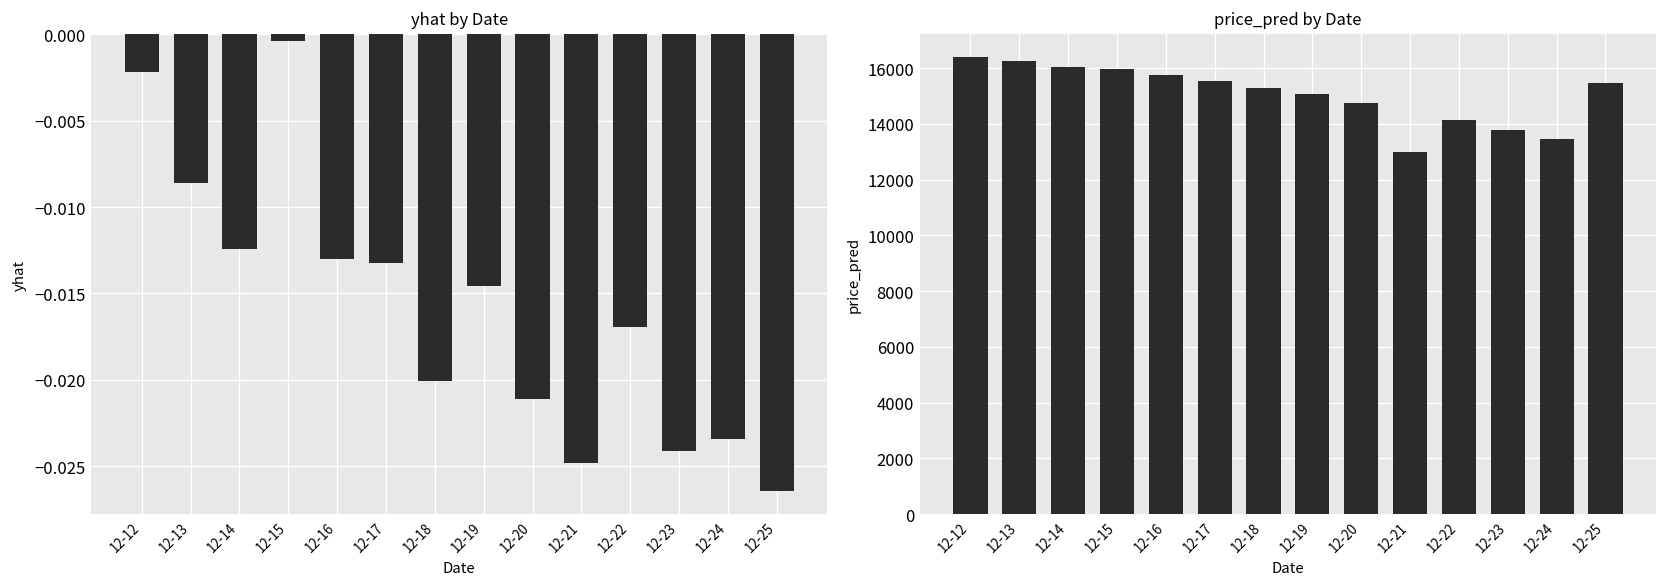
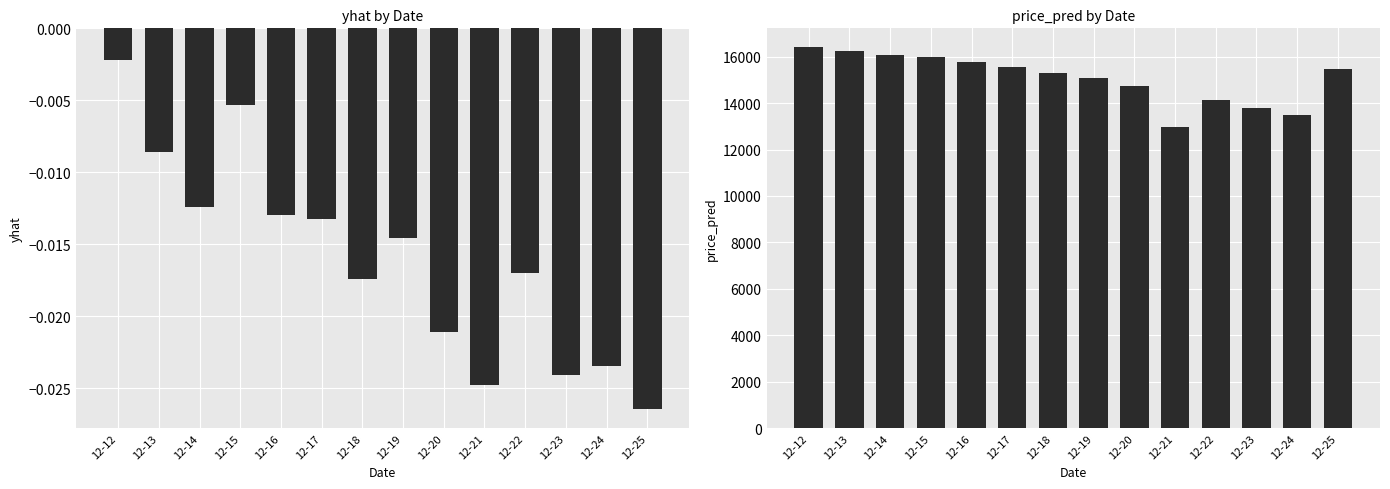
  {
    "yhat by Date": {
      "12-12": -0.0022,
      "12-13": -0.0086,
      "12-14": -0.0124,
-     "12-15": -0.0004,
+     "12-15": -0.0053,
      "12-16": -0.0130,
      "12-17": -0.0133,
-     "12-18": -0.0200,
+     "12-18": -0.0174,
      "12-19": -0.0146,
      "12-20": -0.0211,
      "12-21": -0.0248,
      "12-22": -0.0170,
      "12-23": -0.0241,
      "12-24": -0.0234,
      "12-25": -0.0264
    },
    "price_pred by Date": {
      "12-12": 16400,
      "12-13": 16300,
      "12-14": 16100,
      "12-15": 16000,
      "12-16": 15800,
      "12-17": 15600,
      "12-18": 15300,
      "12-19": 15100,
      "12-20": 14700,
      "12-21": 13000,
      "12-22": 14100,
      "12-23": 13800,
      "12-24": 13500,
      "12-25": 15500
    }
  }
